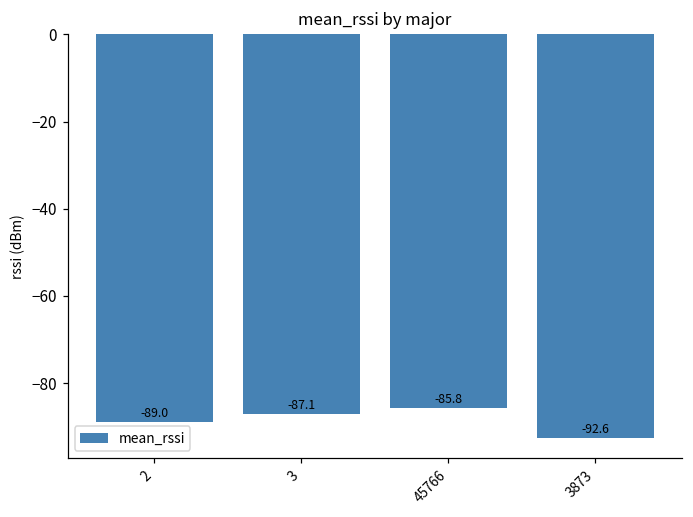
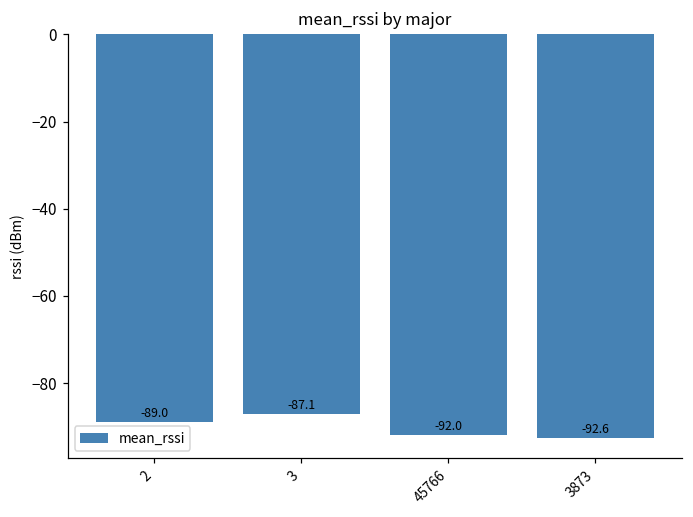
  {
    "2": -89.0,
    "3": -87.1,
-   "45766": -85.8,
+   "45766": -92.0,
    "3873": -92.6
  }
